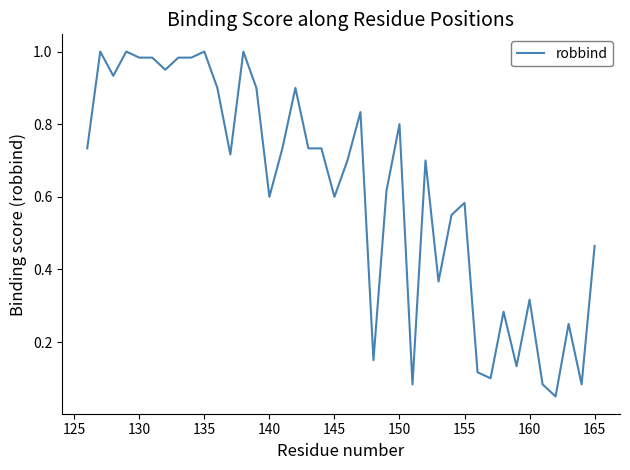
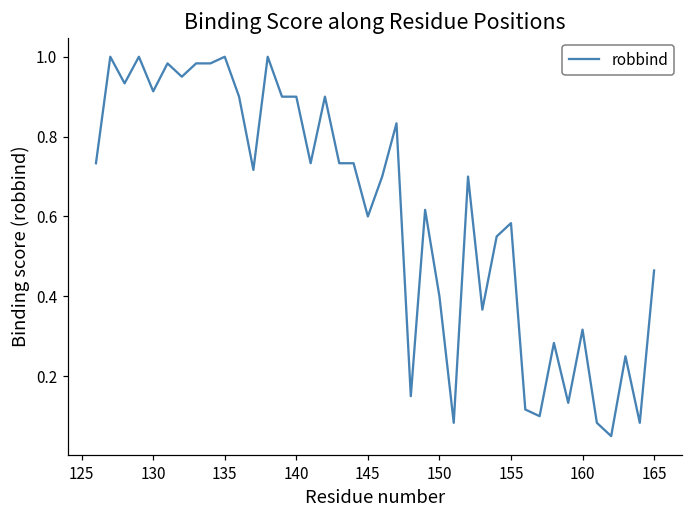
  {
-   "130": 0.98,
+   "130": 0.91,
    "135": 1.00,
-   "140": 0.6,
+   "140": 0.9,
    "145": 0.60,
-   "150": 0.8,
+   "150": 0.4,
    "155": 0.58,
    "160": 0.32,
    "165": 0.46
  }
